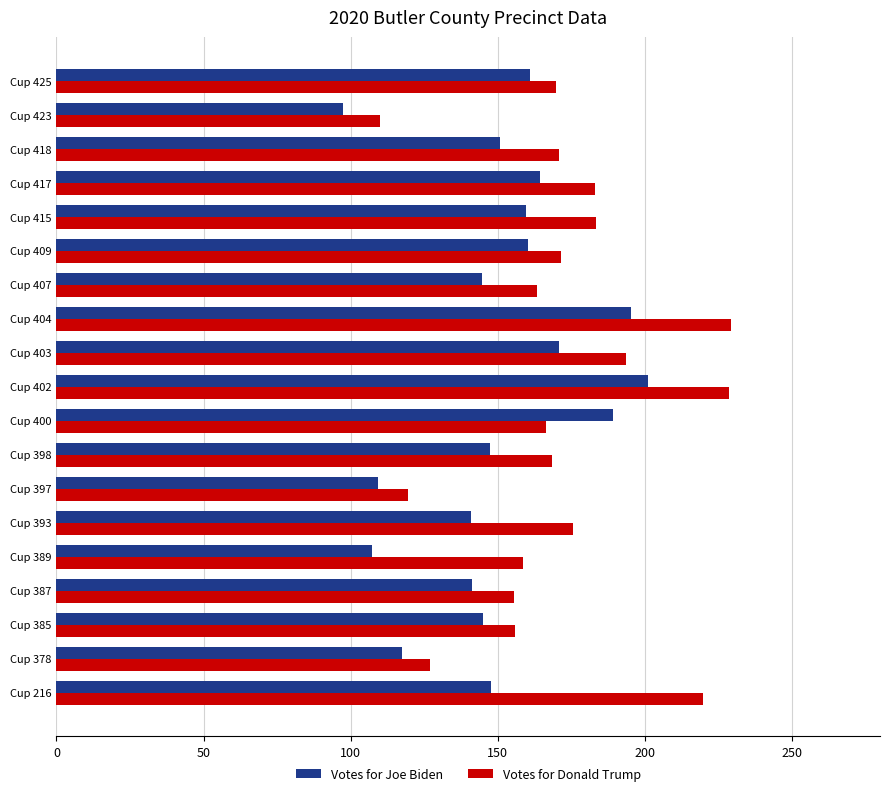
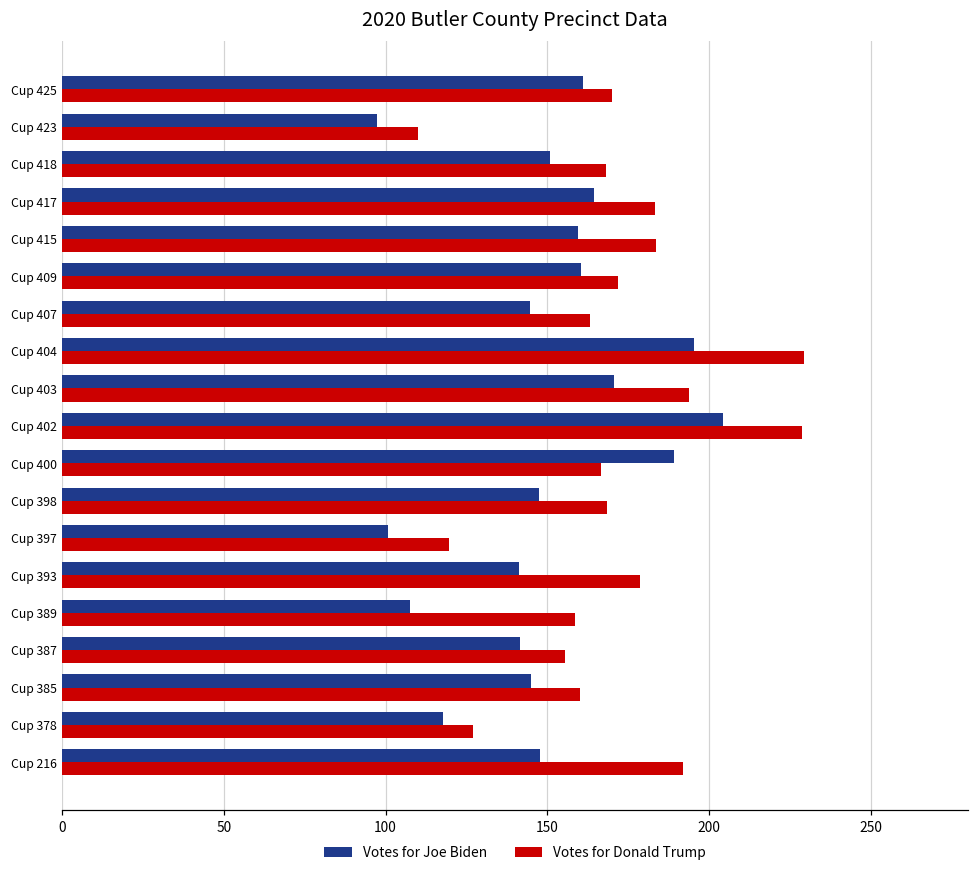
  {
    "Votes for Joe Biden": {
      "Cup 425": 161,
      "Cup 423": 97,
      "Cup 418": 151,
      "Cup 417": 165,
      "Cup 415": 160,
      "Cup 409": 160,
      "Cup 407": 145,
      "Cup 404": 195,
      "Cup 403": 171,
-     "Cup 402": 201,
+     "Cup 402": 204,
      "Cup 400": 189,
      "Cup 398": 147,
-     "Cup 397": 109,
+     "Cup 397": 101,
      "Cup 393": 141,
      "Cup 389": 107,
      "Cup 387": 141,
      "Cup 385": 145,
      "Cup 378": 118,
      "Cup 216": 148
    },
    "Votes for Donald Trump": {
      "Cup 425": 170,
      "Cup 423": 110,
-     "Cup 418": 171,
+     "Cup 418": 168,
      "Cup 417": 183,
      "Cup 415": 184,
      "Cup 409": 172,
      "Cup 407": 163,
      "Cup 404": 229,
      "Cup 403": 194,
      "Cup 402": 229,
      "Cup 400": 167,
      "Cup 398": 169,
      "Cup 397": 120,
-     "Cup 393": 176,
+     "Cup 393": 179,
      "Cup 389": 159,
      "Cup 387": 155,
-     "Cup 385": 156,
+     "Cup 385": 160,
      "Cup 378": 127,
-     "Cup 216": 220
+     "Cup 216": 192
    }
  }
